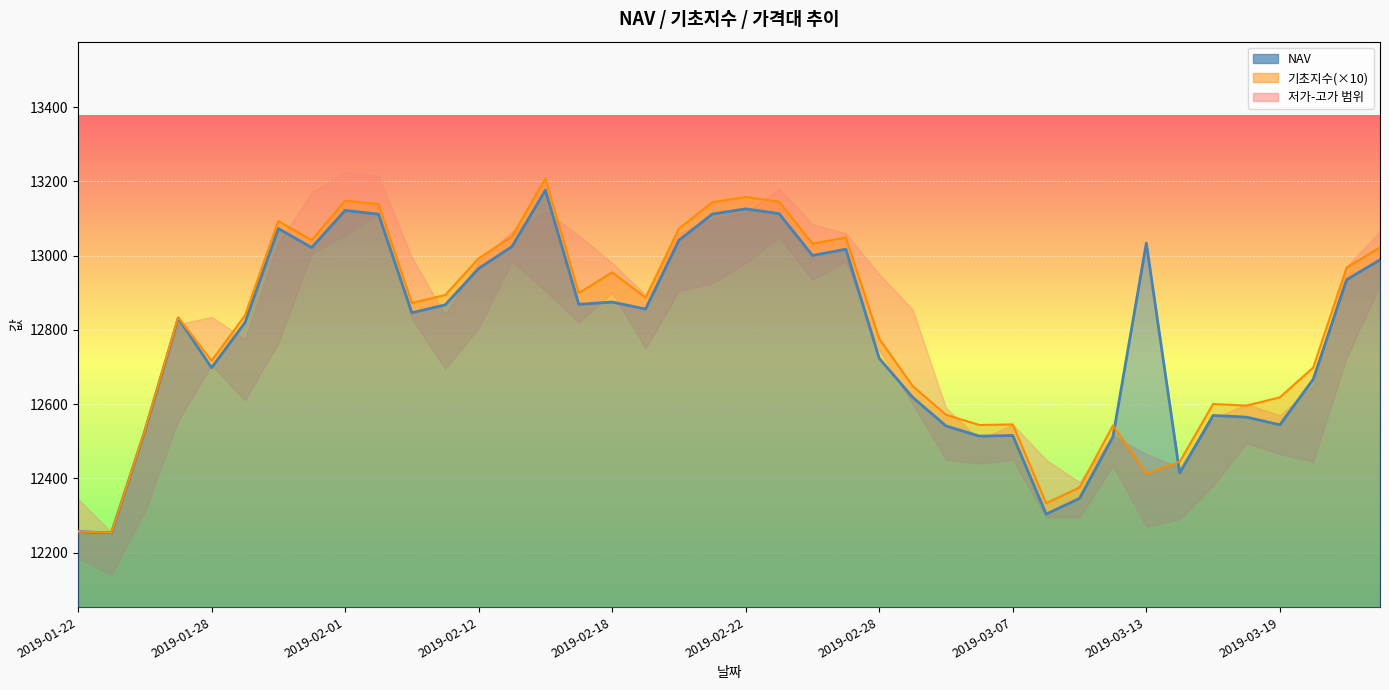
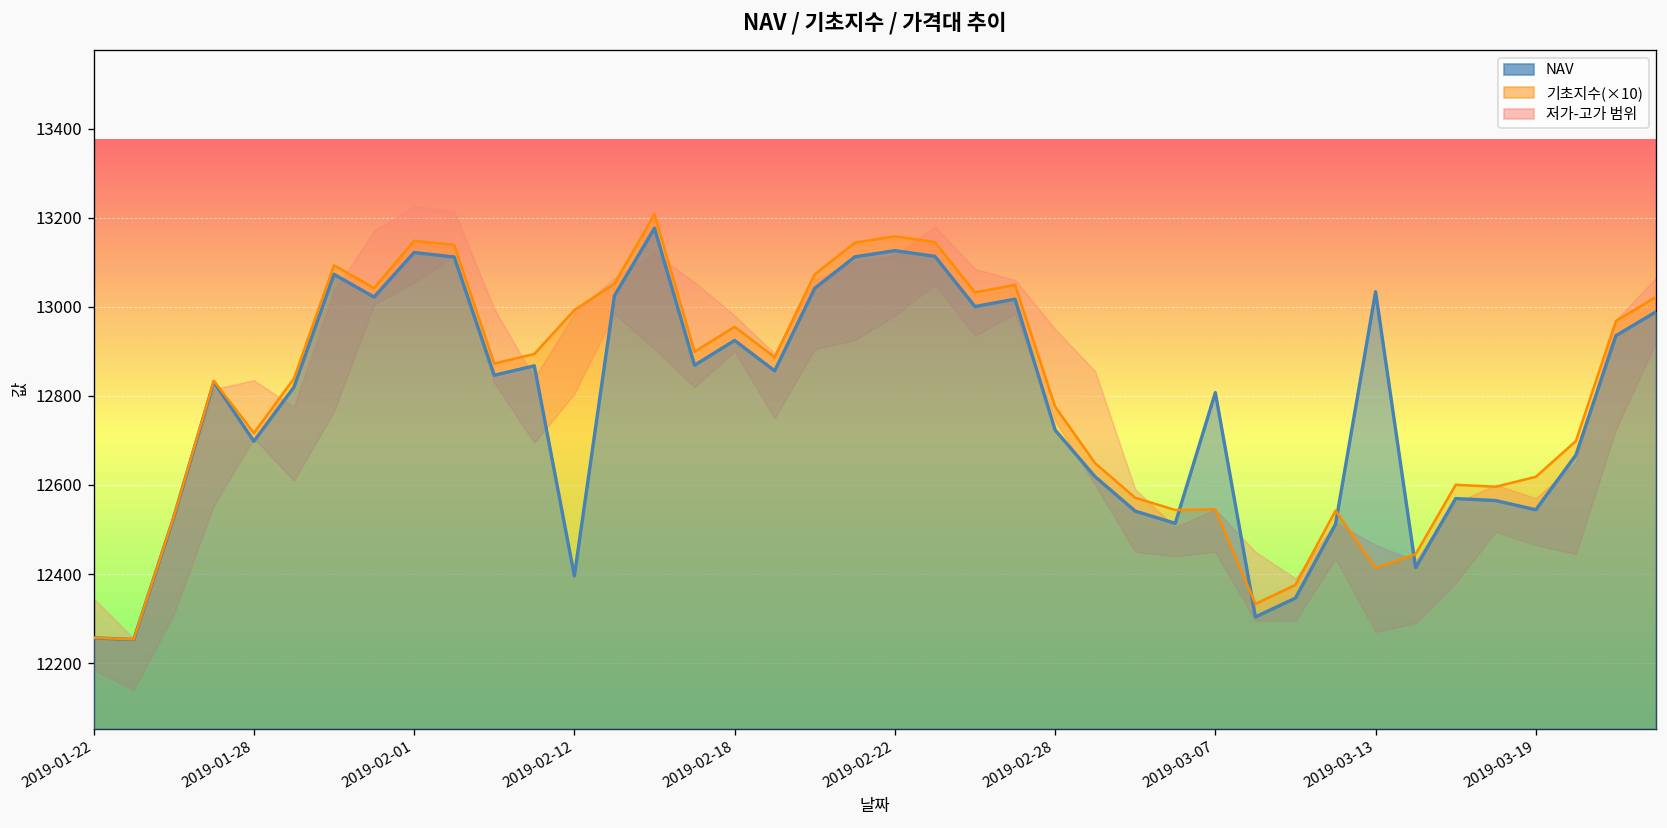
  {
    "NAV": {
      "2019-01-28": 12700,
      "2019-02-01": 13120,
-     "2019-02-12": 12970,
-     "2019-02-18": 12870,
+     "2019-02-12": 12400,
+     "2019-02-18": 12920,
      "2019-02-22": 13130,
      "2019-02-28": 12720,
-     "2019-03-07": 12520,
+     "2019-03-07": 12810,
      "2019-03-13": 13030,
      "2019-03-19": 12540
    }
  }
